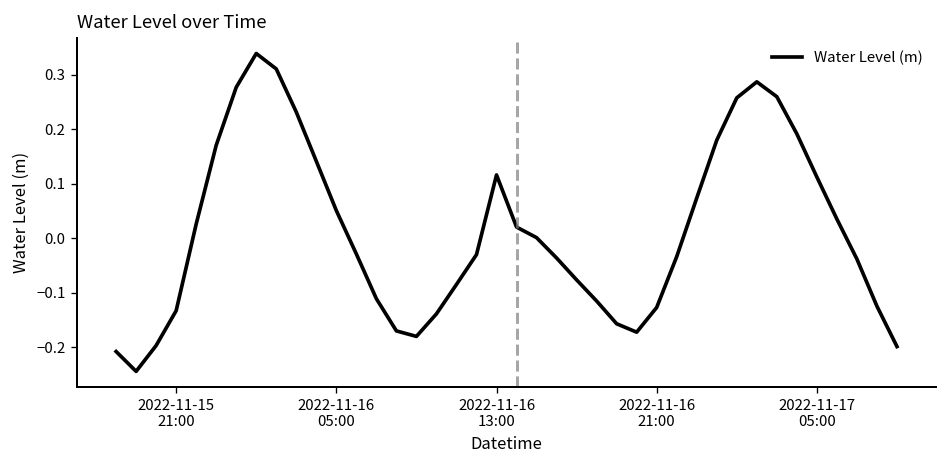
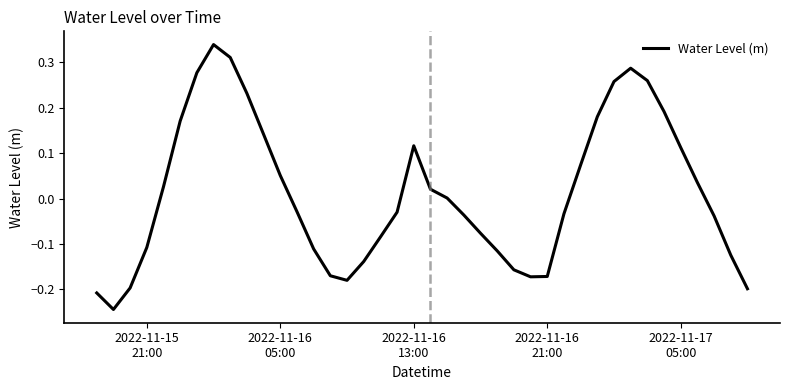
  {
-   "2022-11-15 21:00": -0.13,
+   "2022-11-15 21:00": -0.11,
    "2022-11-16 05:00": 0.05,
    "2022-11-16 13:00": 0.12,
-   "2022-11-16 21:00": -0.13,
+   "2022-11-16 21:00": -0.17,
    "2022-11-17 05:00": 0.11
  }
